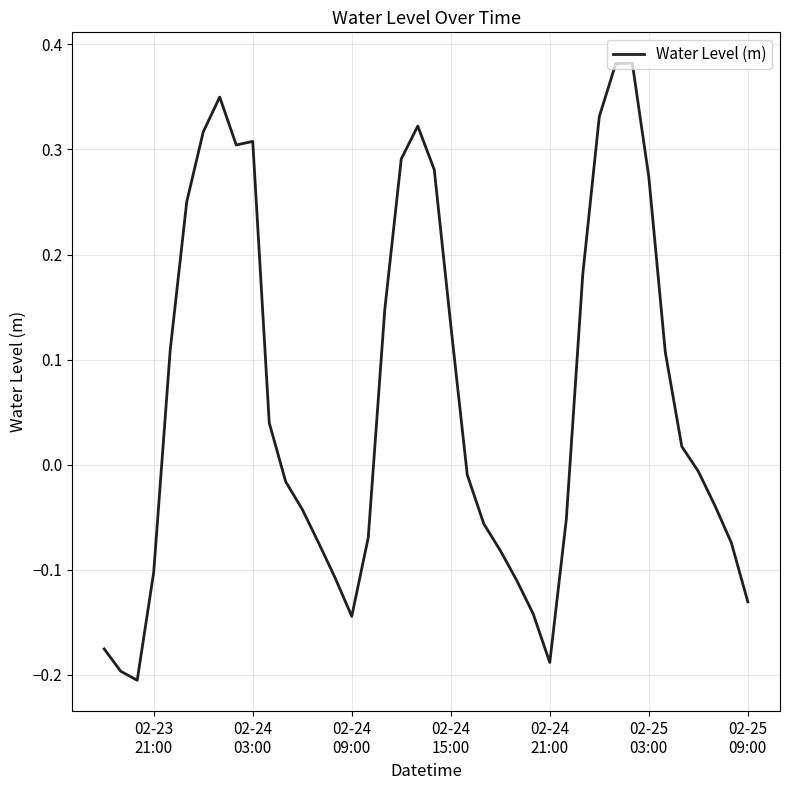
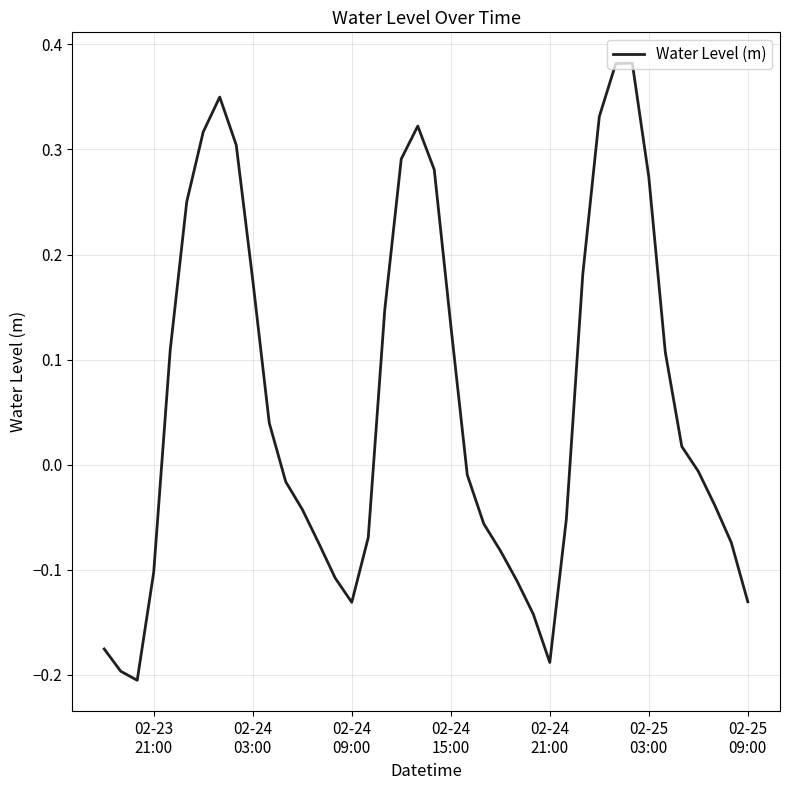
  {
    "02-23 21:00": -0.102,
-   "02-24 03:00": 0.308,
-   "02-24 09:00": -0.144,
+   "02-24 03:00": 0.176,
+   "02-24 09:00": -0.131,
    "02-24 15:00": 0.133,
    "02-24 21:00": -0.188,
    "02-25 03:00": 0.274,
    "02-25 09:00": -0.130
  }
